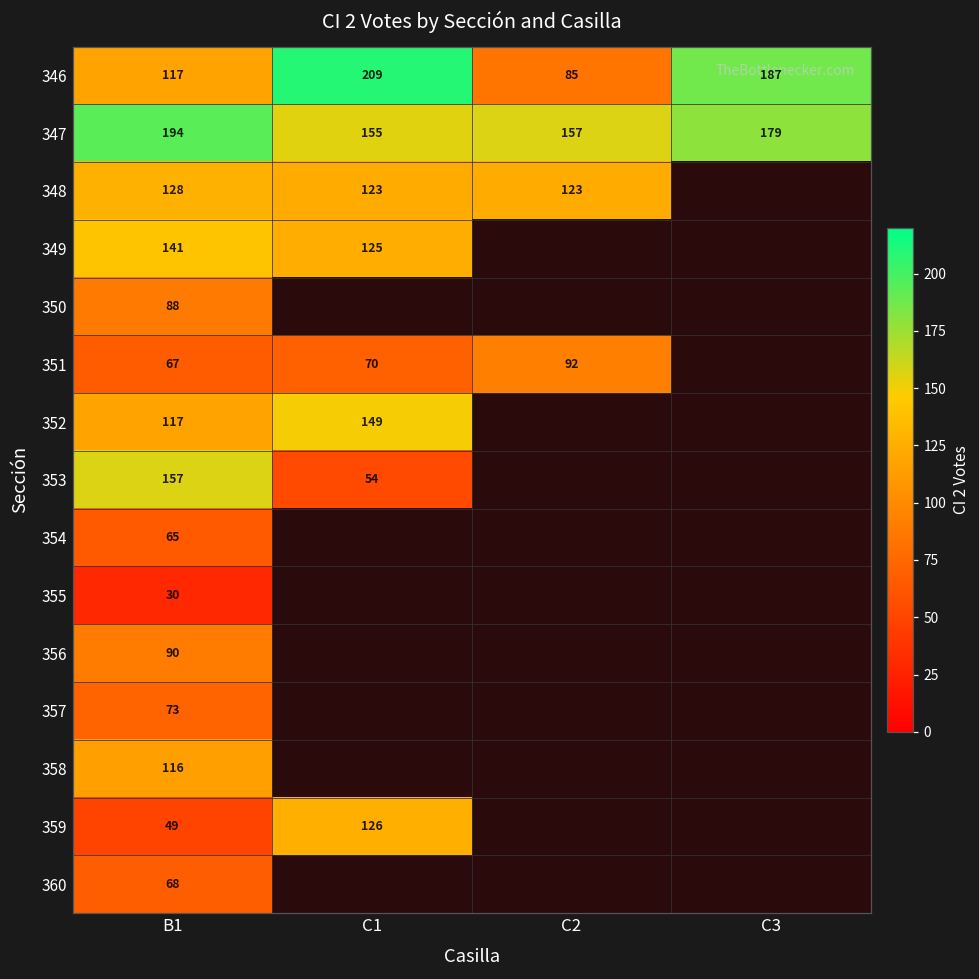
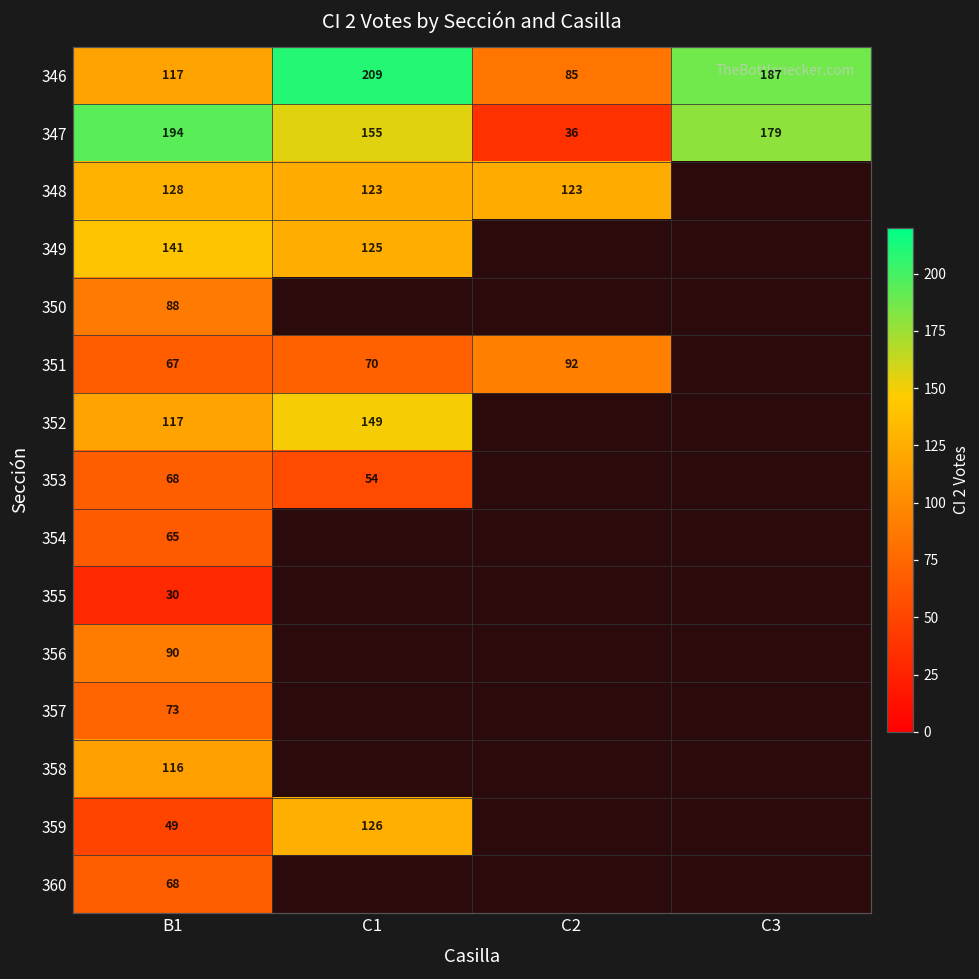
  {
    "346": {
      "B1": 117,
      "C1": 209,
      "C2": 85
    },
    "347": {
      "B1": 194,
      "C1": 155,
-     "C2": 157,
+     "C2": 36,
      "C3": 179
    },
    "348": {
      "B1": 128,
      "C1": 123,
      "C2": 123
    },
    "349": {
      "B1": 141,
      "C1": 125
    },
    "350": {
      "B1": 88
    },
    "351": {
      "B1": 67,
      "C1": 70,
      "C2": 92
    },
    "352": {
      "B1": 117,
      "C1": 149
    },
    "353": {
-     "B1": 157,
+     "B1": 68,
      "C1": 54
    },
    "354": {
      "B1": 65
    },
    "355": {
      "B1": 30
    },
    "356": {
      "B1": 90
    },
    "357": {
      "B1": 73
    },
    "358": {
      "B1": 116
    },
    "359": {
      "B1": 49,
      "C1": 126
    },
    "360": {
      "B1": 68
    }
  }
